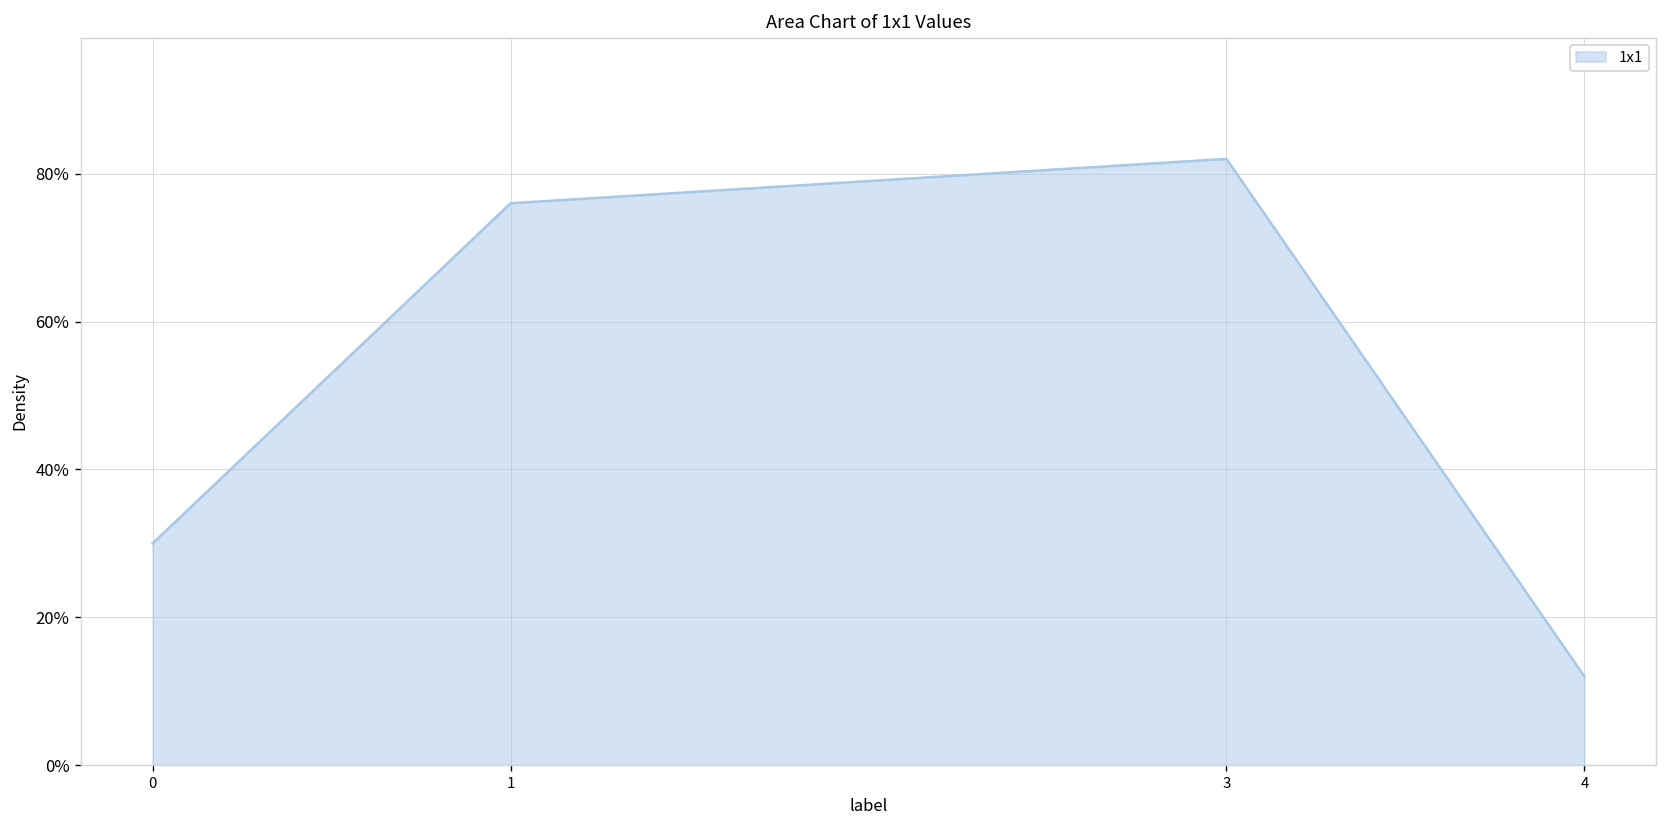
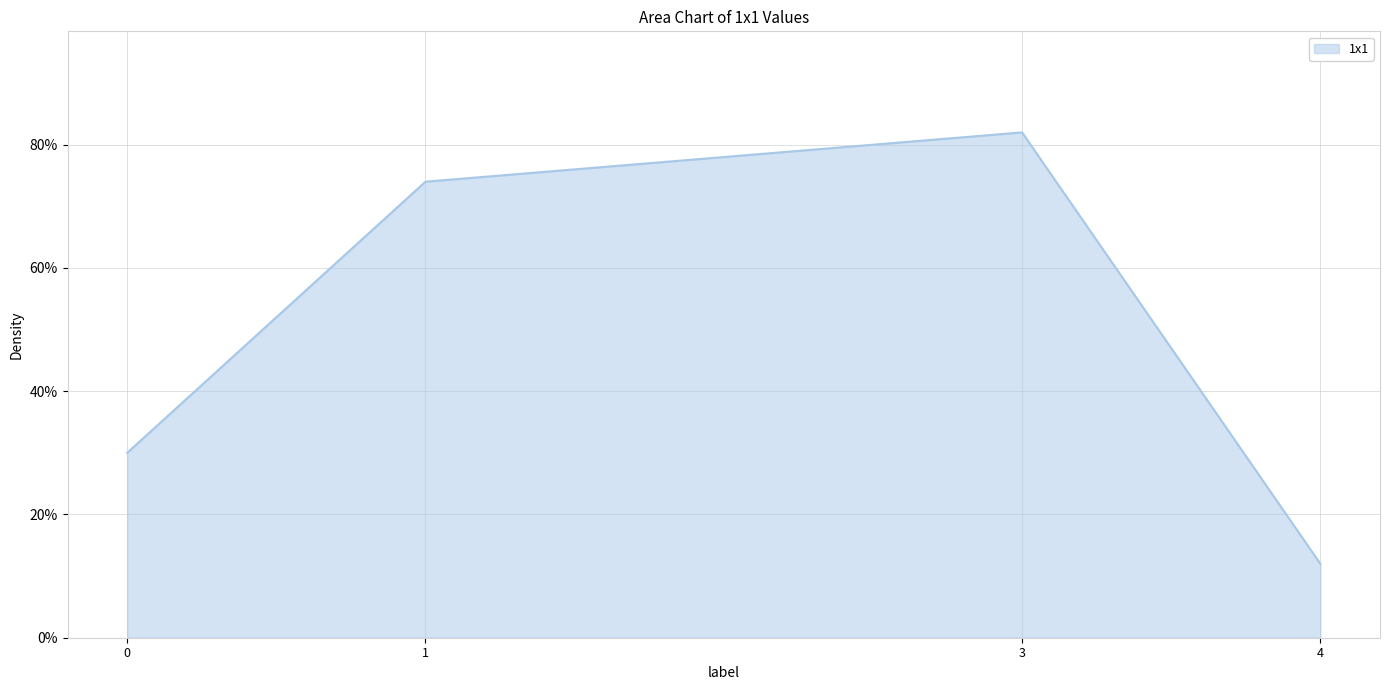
  {
    "0": "30%",
-   "1": "76%",
+   "1": "74%",
    "3": "82%",
    "4": "12%"
  }
